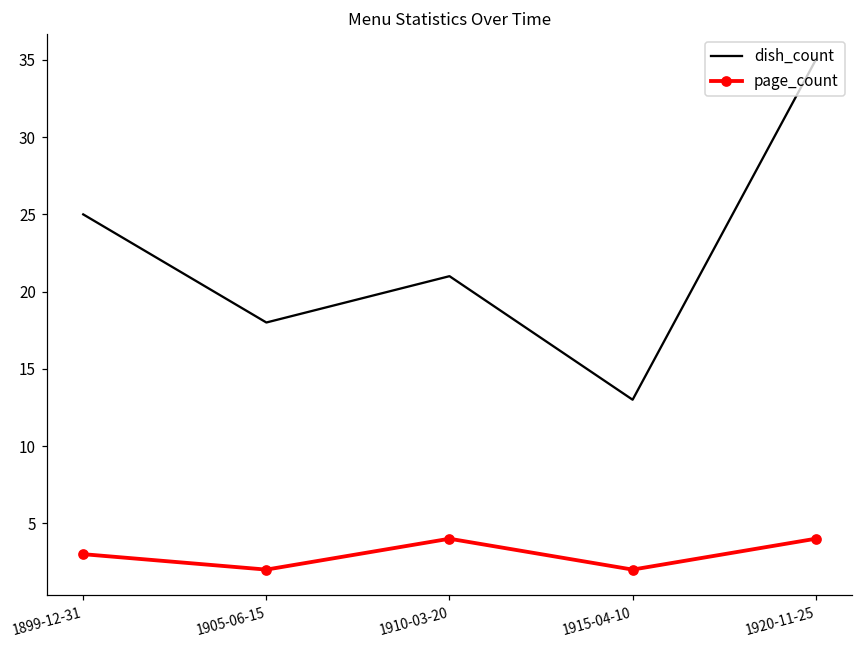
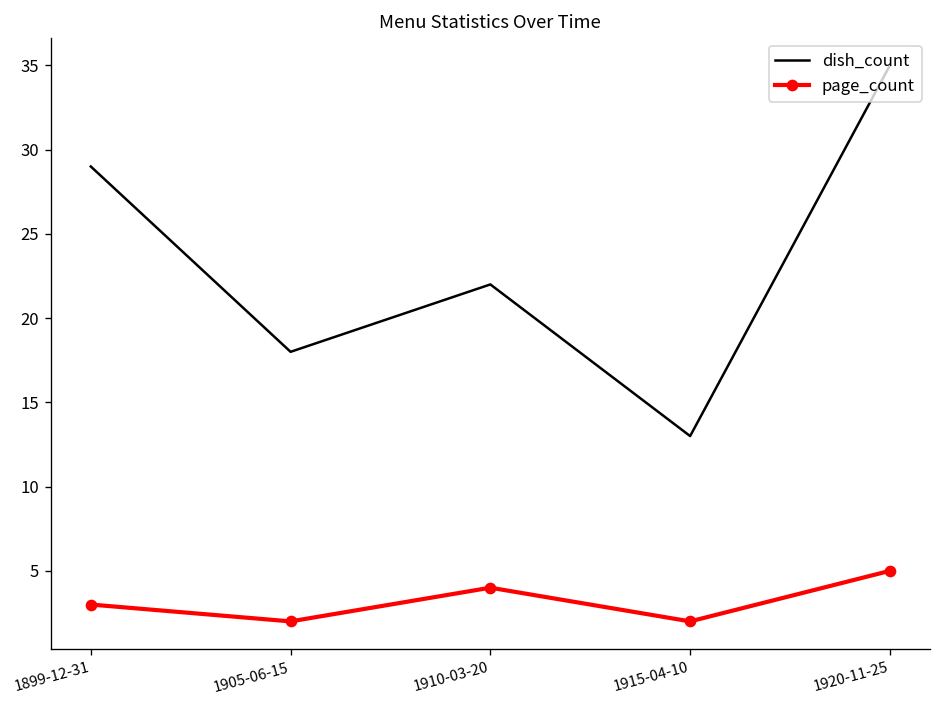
  {
    "dish_count": {
-     "1899-12-31": 25,
+     "1899-12-31": 29,
      "1905-06-15": 18,
-     "1910-03-20": 21,
+     "1910-03-20": 22,
      "1915-04-10": 13
    },
    "page_count": {
      "1899-12-31": 3,
      "1905-06-15": 2,
      "1910-03-20": 4,
      "1915-04-10": 2,
-     "1920-11-25": 4
+     "1920-11-25": 5
    }
  }
